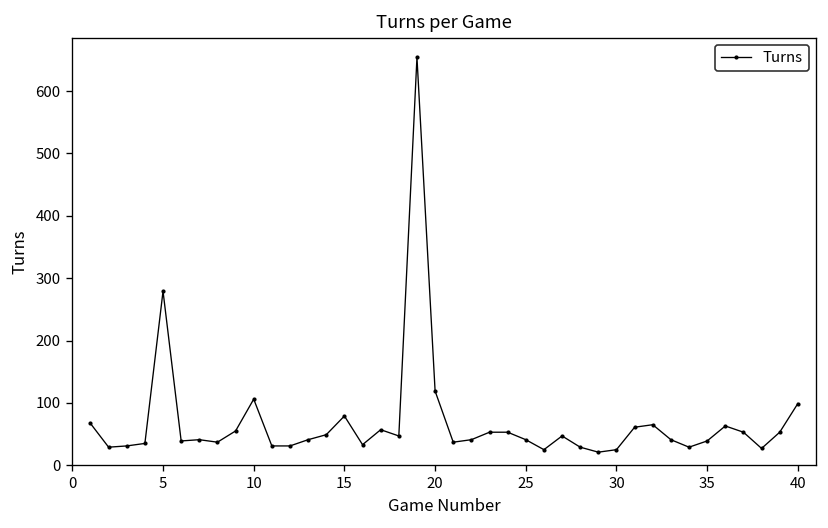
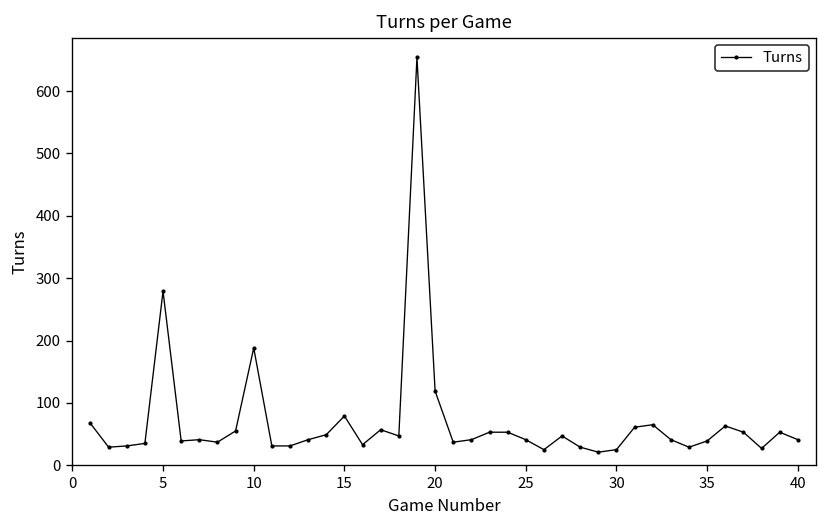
  {
    "5": 280,
-   "10": 110,
+   "10": 190,
    "15": 80,
    "20": 120,
    "25": 40,
    "30": 30,
    "35": 40,
-   "40": 100
+   "40": 40
  }
